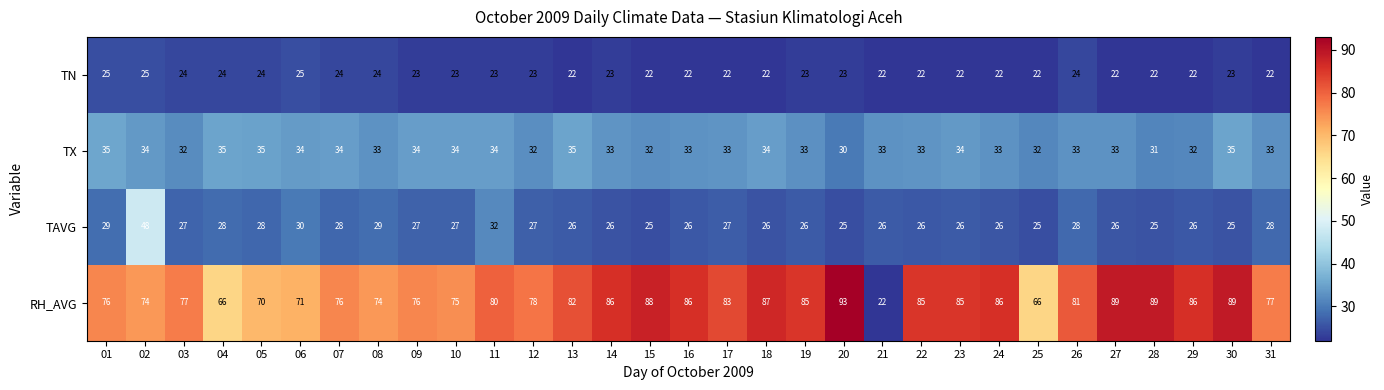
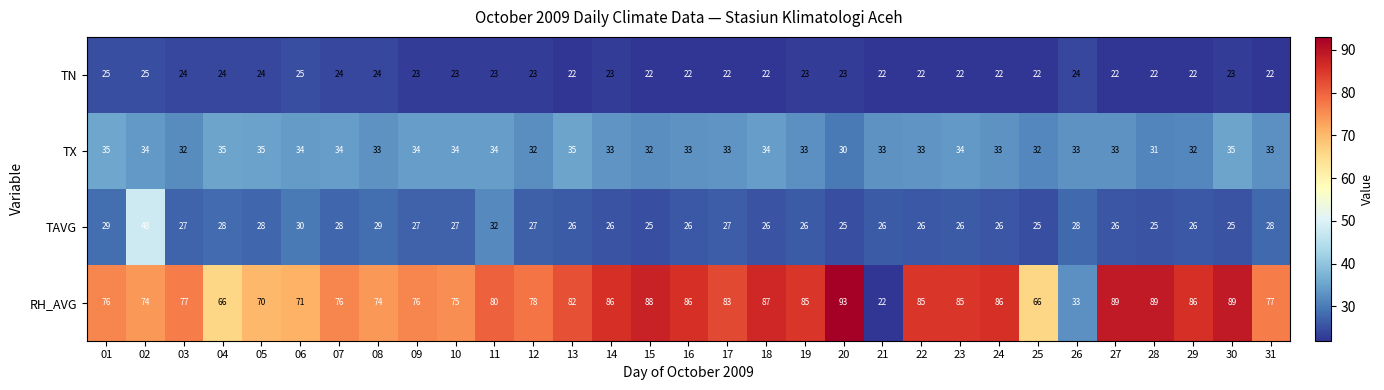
  {
    "TN": {
      "01": 25,
      "02": 25,
      "03": 24,
      "04": 24,
      "05": 24,
      "06": 25,
      "07": 24,
      "08": 24,
      "09": 23,
      "10": 23,
      "11": 23,
      "12": 23,
      "13": 22,
      "14": 23,
      "15": 22,
      "16": 22,
      "17": 22,
      "18": 22,
      "19": 23,
      "20": 23,
      "21": 22,
      "22": 22,
      "23": 22,
      "24": 22,
      "25": 22,
      "26": 24,
      "27": 22,
      "28": 22,
      "29": 22,
      "30": 23,
      "31": 22
    },
    "TX": {
      "01": 35,
      "02": 34,
      "03": 32,
      "04": 35,
      "05": 35,
      "06": 34,
      "07": 34,
      "08": 33,
      "09": 34,
      "10": 34,
      "11": 34,
      "12": 32,
      "13": 35,
      "14": 33,
      "15": 32,
      "16": 33,
      "17": 33,
      "18": 34,
      "19": 33,
      "20": 30,
      "21": 33,
      "22": 33,
      "23": 34,
      "24": 33,
      "25": 32,
      "26": 33,
      "27": 33,
      "28": 31,
      "29": 32,
      "30": 35,
      "31": 33
    },
    "TAVG": {
      "01": 29,
      "02": 48,
      "03": 27,
      "04": 28,
      "05": 28,
      "06": 30,
      "07": 28,
      "08": 29,
      "09": 27,
      "10": 27,
      "11": 32,
      "12": 27,
      "13": 26,
      "14": 26,
      "15": 25,
      "16": 26,
      "17": 27,
      "18": 26,
      "19": 26,
      "20": 25,
      "21": 26,
      "22": 26,
      "23": 26,
      "24": 26,
      "25": 25,
      "26": 28,
      "27": 26,
      "28": 25,
      "29": 26,
      "30": 25,
      "31": 28
    },
    "RH_AVG": {
      "01": 76,
      "02": 74,
      "03": 77,
      "04": 66,
      "05": 70,
      "06": 71,
      "07": 76,
      "08": 74,
      "09": 76,
      "10": 75,
      "11": 80,
      "12": 78,
      "13": 82,
      "14": 86,
      "15": 88,
      "16": 86,
      "17": 83,
      "18": 87,
      "19": 85,
      "20": 93,
      "21": 22,
      "22": 85,
      "23": 85,
      "24": 86,
      "25": 66,
-     "26": 81,
+     "26": 33,
      "27": 89,
      "28": 89,
      "29": 86,
      "30": 89,
      "31": 77
    }
  }
